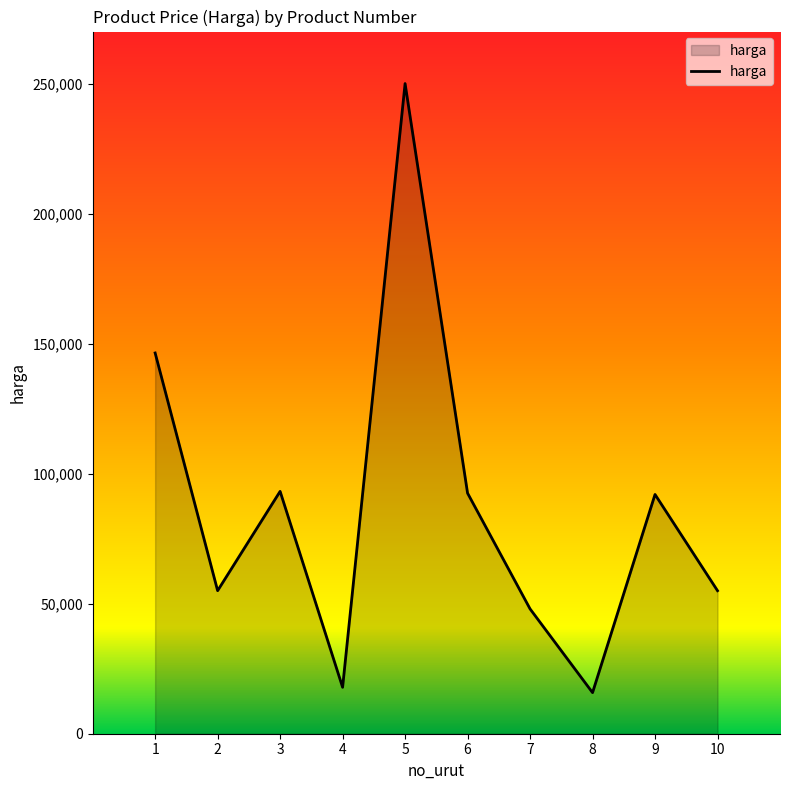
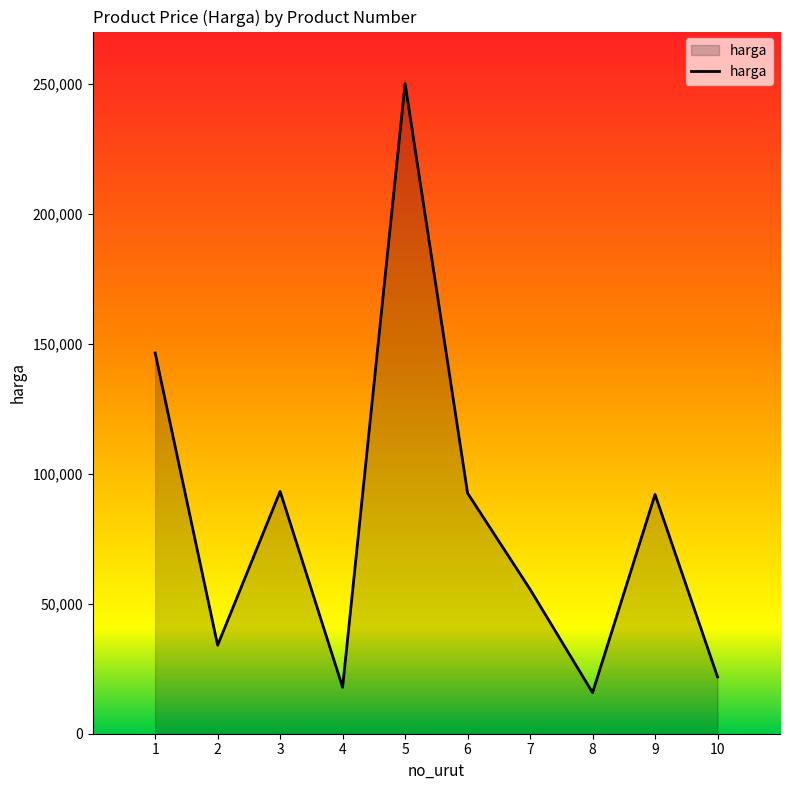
  {
    "1": "146,000",
-   "2": "55,000",
+   "2": "34,000",
    "3": "93,000",
    "4": "18,000",
    "5": "250,000",
    "6": "93,000",
-   "7": "48,000",
+   "7": "56,000",
    "8": "16,000",
    "9": "92,000",
-   "10": "55,000"
+   "10": "22,000"
  }
